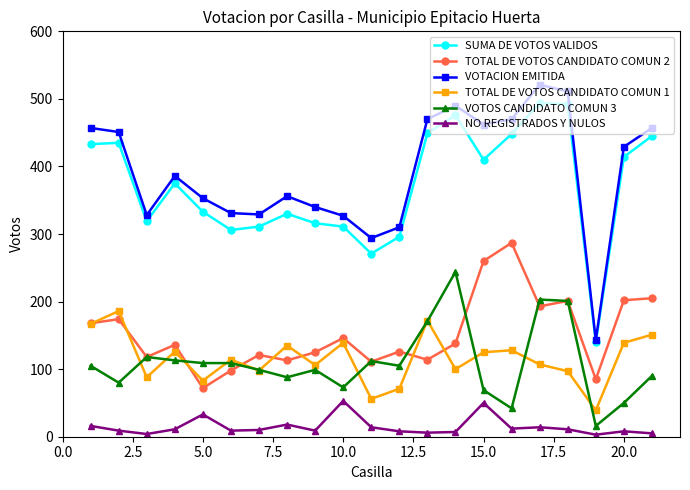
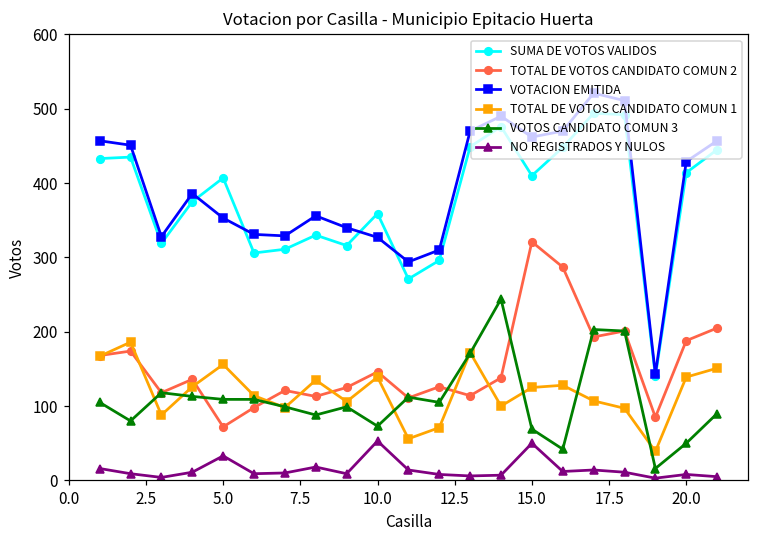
  {
    "SUMA DE VOTOS VALIDOS": {
-     "5.0": 330,
-     "10.0": 310,
+     "5.0": 410,
+     "10.0": 360,
      "15.0": 410,
      "20.0": 410
    },
    "TOTAL DE VOTOS CANDIDATO COMUN 2": {
      "5.0": 70,
      "10.0": 150,
-     "15.0": 260,
-     "20.0": 200
+     "15.0": 320,
+     "20.0": 190
    },
    "VOTACION EMITIDA": {
      "5.0": 350,
      "10.0": 330,
      "20.0": 430
    },
    "TOTAL DE VOTOS CANDIDATO COMUN 1": {
-     "5.0": 80,
+     "5.0": 160,
      "10.0": 140,
      "15.0": 130,
      "20.0": 140
    },
    "VOTOS CANDIDATO COMUN 3": {
      "5.0": 110,
      "10.0": 70,
      "15.0": 70,
      "20.0": 50
    },
    "NO REGISTRADOS Y NULOS": {
      "5.0": 30,
      "10.0": 50,
      "15.0": 50,
      "20.0": 10
    }
  }
